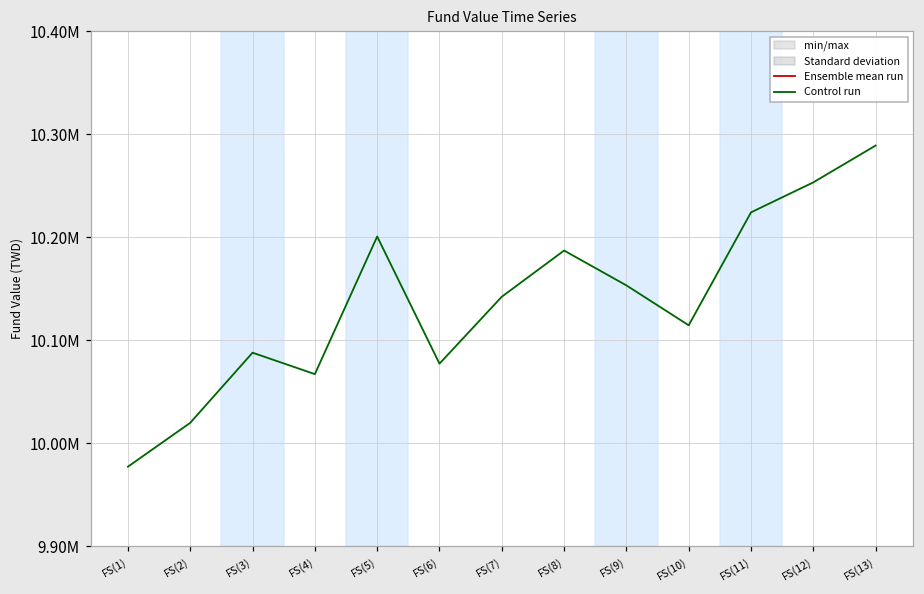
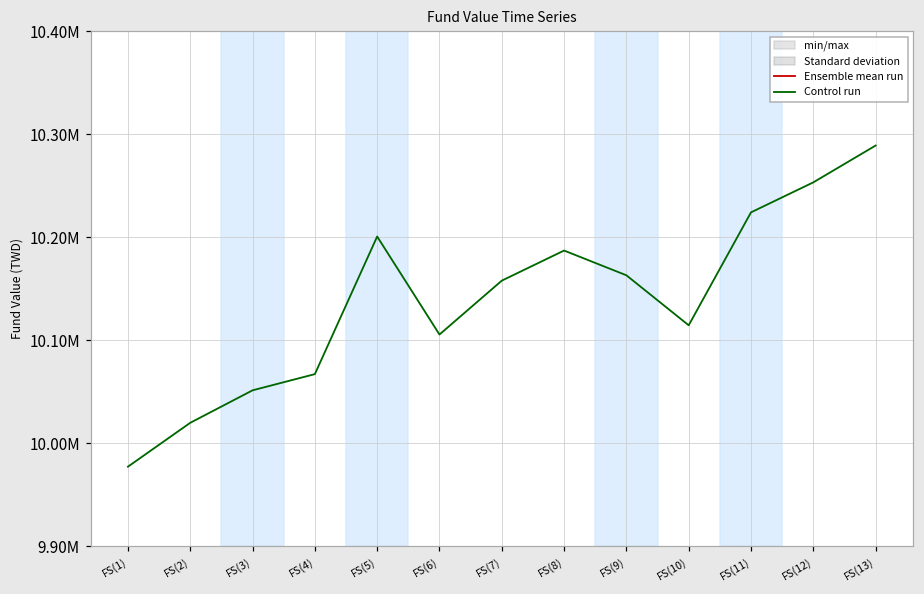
  {
    "Control run": {
      "FS(1)": 9980000,
      "FS(2)": 10020000,
-     "FS(3)": 10090000,
+     "FS(3)": 10050000,
      "FS(4)": 10070000,
      "FS(5)": 10200000,
-     "FS(6)": 10080000,
-     "FS(7)": 10140000,
+     "FS(6)": 10110000,
+     "FS(7)": 10160000,
      "FS(8)": 10190000,
-     "FS(9)": 10150000,
+     "FS(9)": 10160000,
      "FS(10)": 10110000,
      "FS(11)": 10220000,
      "FS(12)": 10250000,
      "FS(13)": 10290000
    }
  }
